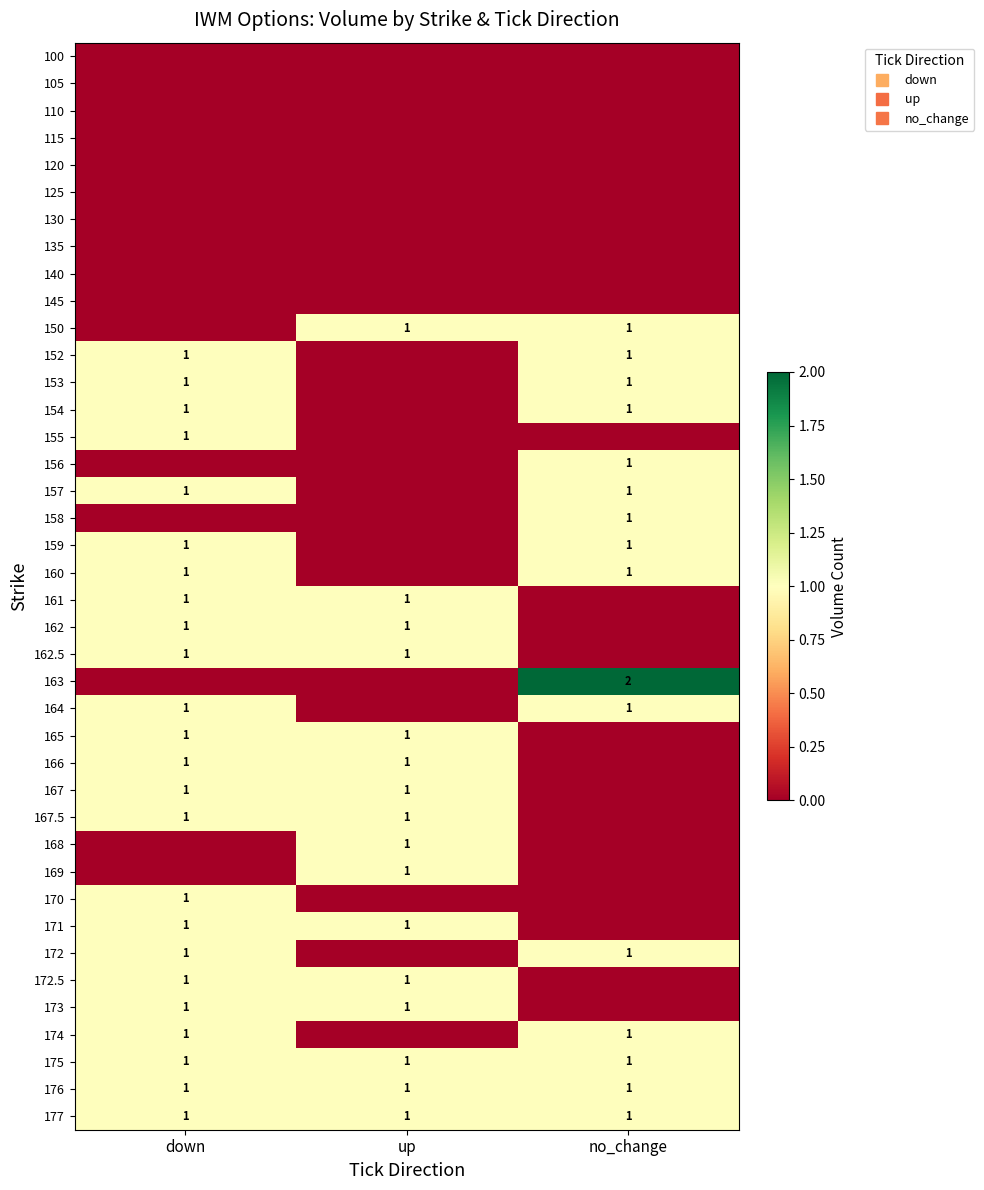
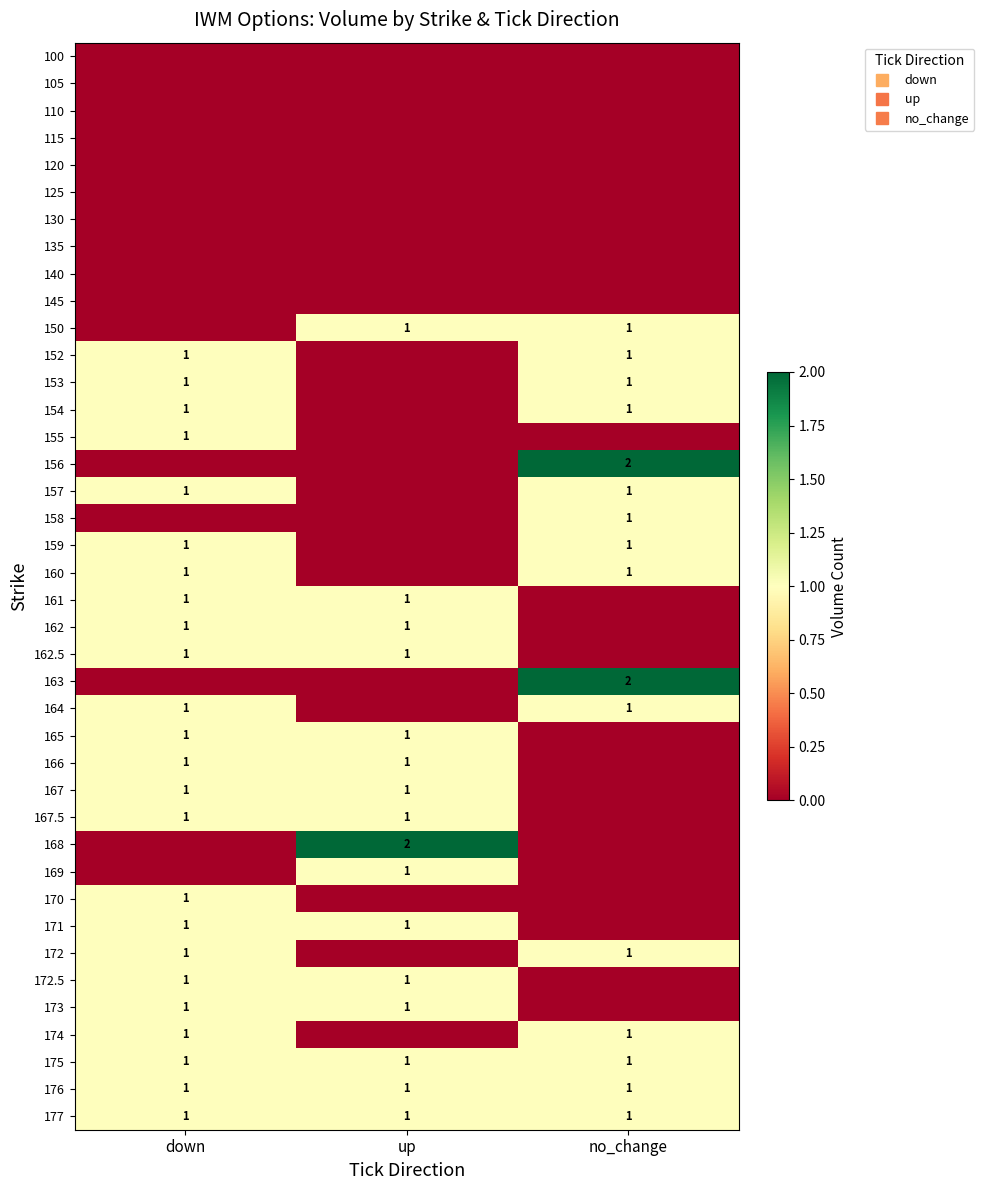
  {
    "150": {
      "up": 1,
      "no_change": 1
    },
    "152": {
      "down": 1,
      "no_change": 1
    },
    "153": {
      "down": 1,
      "no_change": 1
    },
    "154": {
      "down": 1,
      "no_change": 1
    },
    "155": {
      "down": 1
    },
    "156": {
-     "no_change": 1
+     "no_change": 2
    },
    "157": {
      "down": 1,
      "no_change": 1
    },
    "158": {
      "no_change": 1
    },
    "159": {
      "down": 1,
      "no_change": 1
    },
    "160": {
      "down": 1,
      "no_change": 1
    },
    "161": {
      "down": 1,
      "up": 1
    },
    "162": {
      "down": 1,
      "up": 1
    },
    "162.5": {
      "down": 1,
      "up": 1
    },
    "163": {
      "no_change": 2
    },
    "164": {
      "down": 1,
      "no_change": 1
    },
    "165": {
      "down": 1,
      "up": 1
    },
    "166": {
      "down": 1,
      "up": 1
    },
    "167": {
      "down": 1,
      "up": 1
    },
    "167.5": {
      "down": 1,
      "up": 1
    },
    "168": {
-     "up": 1
+     "up": 2
    },
    "169": {
      "up": 1
    },
    "170": {
      "down": 1
    },
    "171": {
      "down": 1,
      "up": 1
    },
    "172": {
      "down": 1,
      "no_change": 1
    },
    "172.5": {
      "down": 1,
      "up": 1
    },
    "173": {
      "down": 1,
      "up": 1
    },
    "174": {
      "down": 1,
      "no_change": 1
    },
    "175": {
      "down": 1,
      "up": 1,
      "no_change": 1
    },
    "176": {
      "down": 1,
      "up": 1,
      "no_change": 1
    },
    "177": {
      "down": 1,
      "up": 1,
      "no_change": 1
    }
  }
